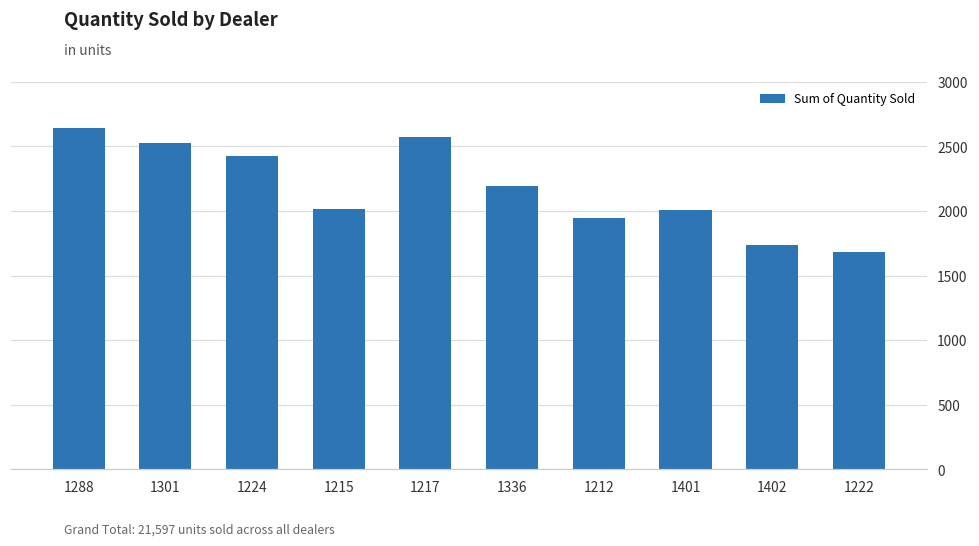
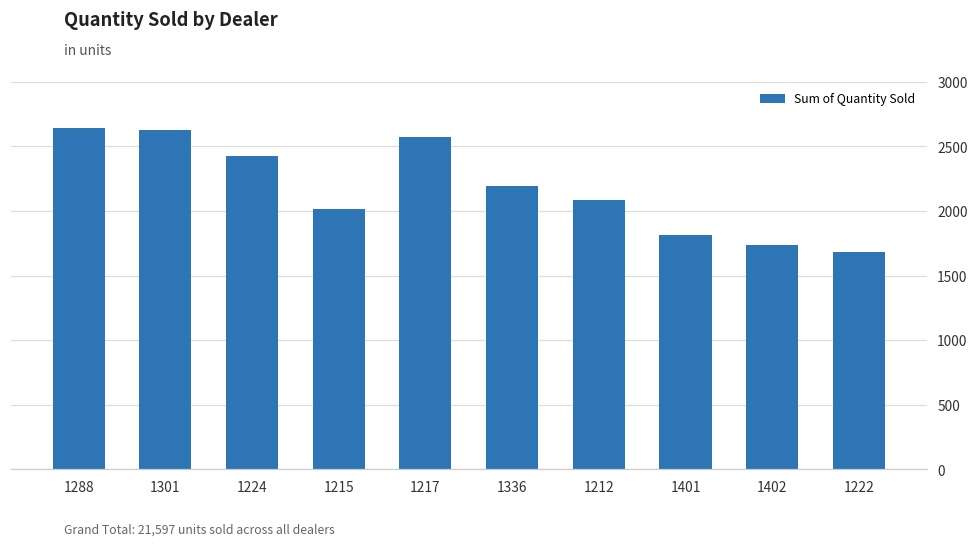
  {
    "1288": 2640,
-   "1301": 2520,
+   "1301": 2630,
    "1224": 2420,
    "1215": 2020,
    "1217": 2570,
    "1336": 2200,
-   "1212": 1940,
-   "1401": 2010,
+   "1212": 2080,
+   "1401": 1820,
    "1402": 1740,
    "1222": 1680
  }
